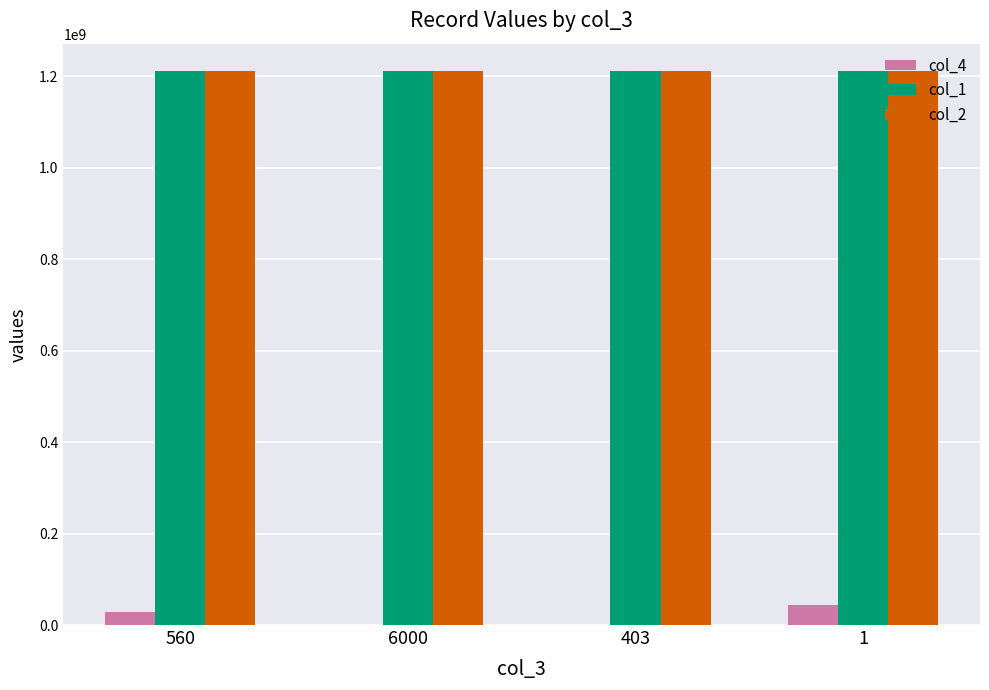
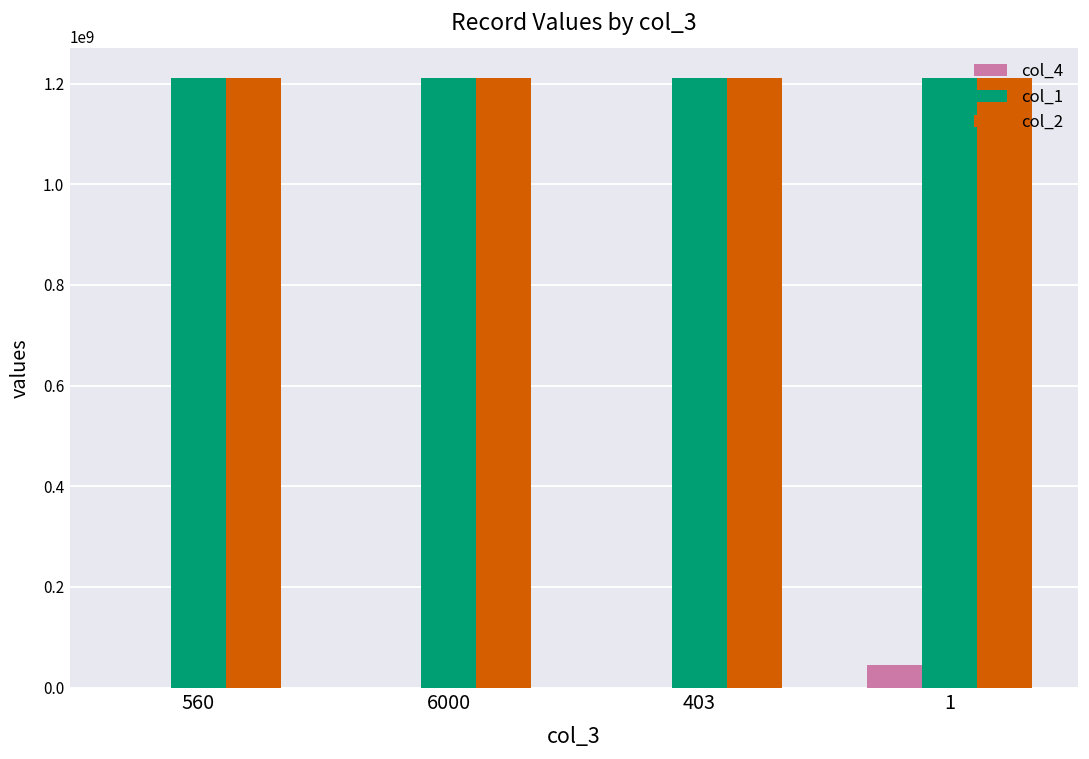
  {
    "col_4": {
-     "560": 30000000,
+     "560": 0,
      "1": 40000000
    },
    "col_1": {
      "560": 1210000000,
      "6000": 1210000000,
      "403": 1210000000,
      "1": 1210000000
    },
    "col_2": {
      "560": 1210000000,
      "6000": 1210000000,
      "403": 1210000000,
      "1": 1210000000
    }
  }
